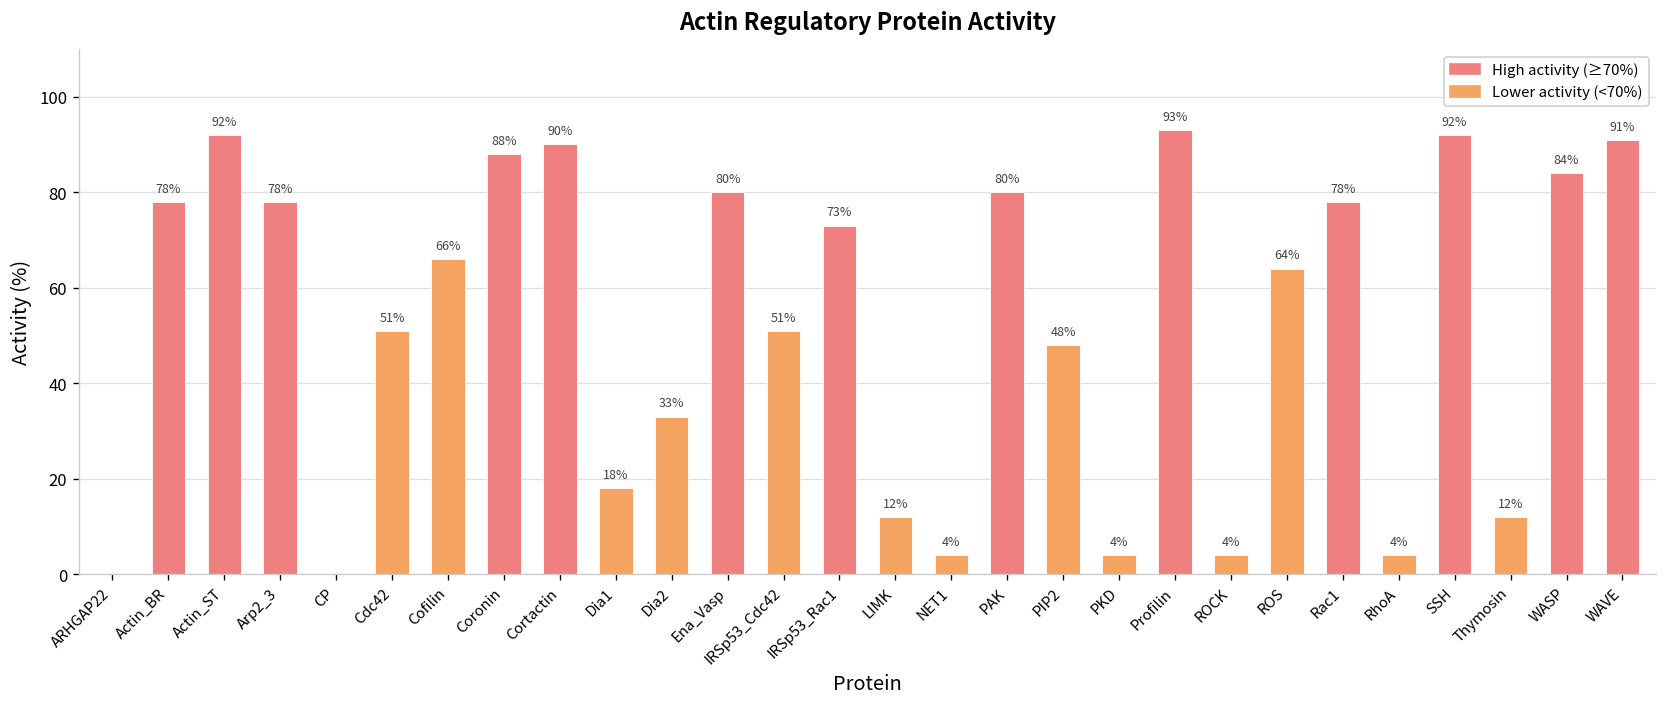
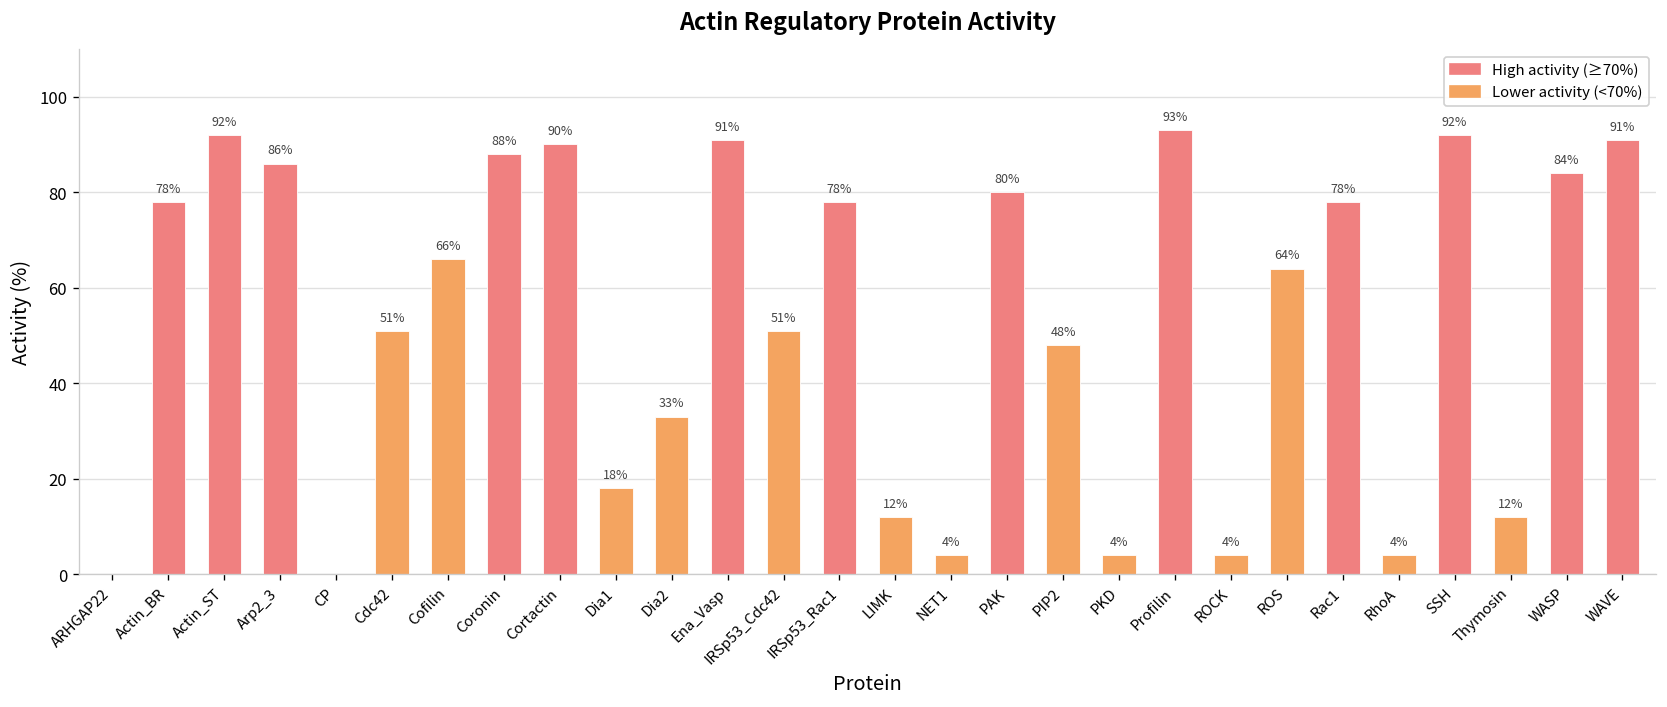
  {
    "Actin_BR": "78%",
    "Actin_ST": "92%",
-   "Arp2_3": "78%",
+   "Arp2_3": "86%",
    "Cdc42": "51%",
    "Cofilin": "66%",
    "Coronin": "88%",
    "Cortactin": "90%",
    "Dia1": "18%",
    "Dia2": "33%",
-   "Ena_Vasp": "80%",
+   "Ena_Vasp": "91%",
    "IRSp53_Cdc42": "51%",
-   "IRSp53_Rac1": "73%",
+   "IRSp53_Rac1": "78%",
    "LIMK": "12%",
    "NET1": "4%",
    "PAK": "80%",
    "PIP2": "48%",
    "PKD": "4%",
    "Profilin": "93%",
    "ROCK": "4%",
    "ROS": "64%",
    "Rac1": "78%",
    "RhoA": "4%",
    "SSH": "92%",
    "Thymosin": "12%",
    "WASP": "84%",
    "WAVE": "91%"
  }
